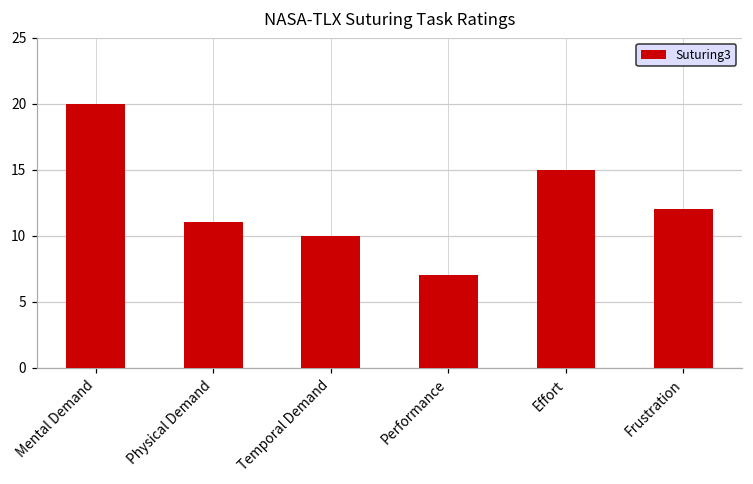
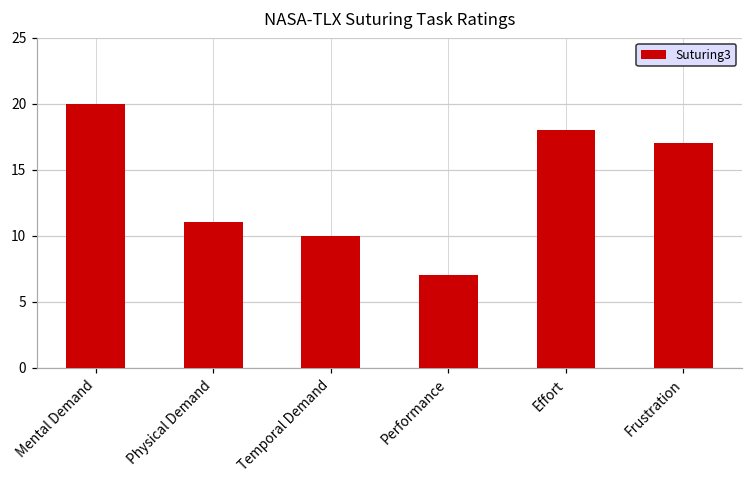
  {
    "Mental Demand": 20,
    "Physical Demand": 11,
    "Temporal Demand": 10,
    "Performance": 7,
-   "Effort": 15,
-   "Frustration": 12
+   "Effort": 18,
+   "Frustration": 17
  }
